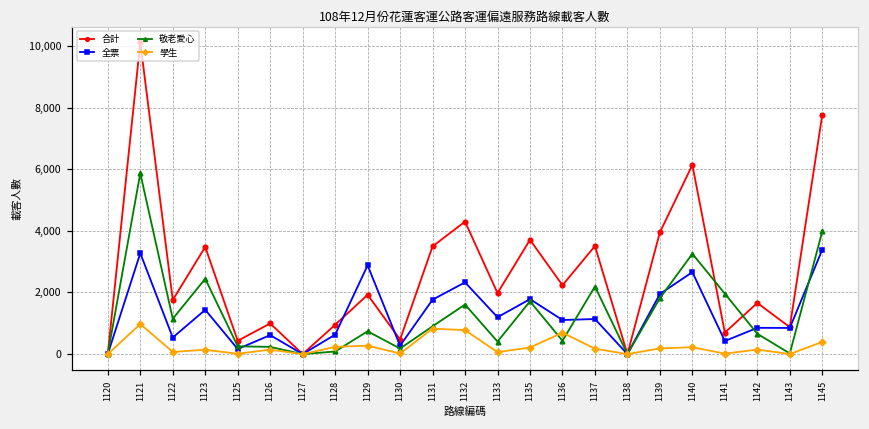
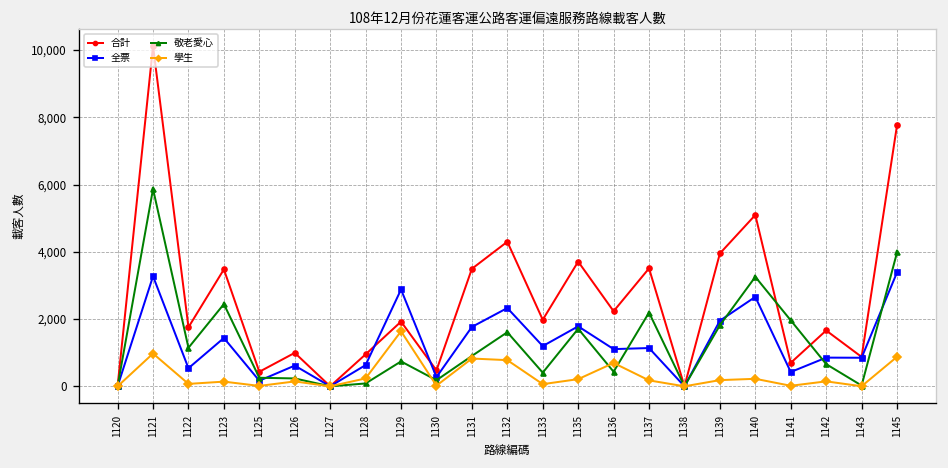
  {
    "合計": {
      "1122": "1,800",
      "1123": "3,500",
      "1125": "400",
      "1126": "1,000",
      "1128": "1,000",
      "1129": "1,900",
      "1130": "500",
      "1131": "3,500",
      "1132": "4,300",
      "1133": "2,000",
      "1135": "3,700",
      "1136": "2,200",
      "1137": "3,500",
      "1139": "4,000",
-     "1140": "6,100",
+     "1140": "5,100",
      "1141": "700",
      "1142": "1,700",
      "1145": "7,800"
    },
    "全票": {
      "1121": "3,300",
      "1122": "500",
      "1123": "1,400",
      "1126": "600",
      "1128": "600",
      "1129": "2,900",
      "1130": "300",
      "1131": "1,800",
      "1132": "2,300",
      "1133": "1,200",
      "1136": "1,100",
      "1137": "1,100",
      "1139": "2,000",
      "1140": "2,700",
      "1141": "400",
      "1142": "900",
      "1145": "3,400"
    },
    "敬老愛心": {
      "1121": "5,900",
      "1122": "1,100",
      "1123": "2,400",
      "1128": "100",
      "1129": "700",
      "1130": "200",
      "1132": "1,600",
      "1133": "400",
      "1136": "400",
      "1137": "2,200",
      "1139": "1,800",
      "1140": "3,300",
      "1141": "2,000",
      "1142": "700",
      "1145": "4,000"
    },
    "學生": {
      "1121": "1,000",
      "1122": "100",
      "1123": "100",
      "1125": "0",
      "1128": "200",
-     "1129": "300",
+     "1129": "1,600",
      "1130": "0",
      "1132": "800",
      "1133": "100",
      "1135": "200",
      "1136": "700",
      "1137": "200",
      "1139": "200",
      "1140": "200",
      "1141": "0",
      "1142": "100",
-     "1145": "400"
+     "1145": "900"
    }
  }
